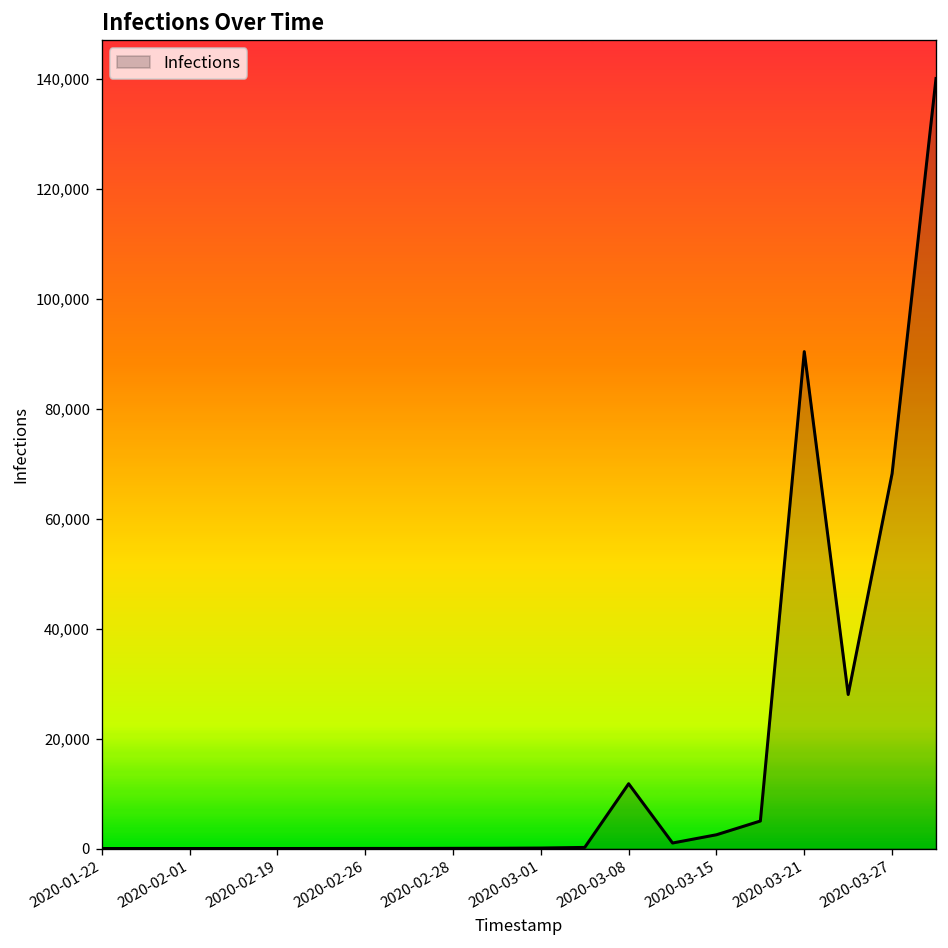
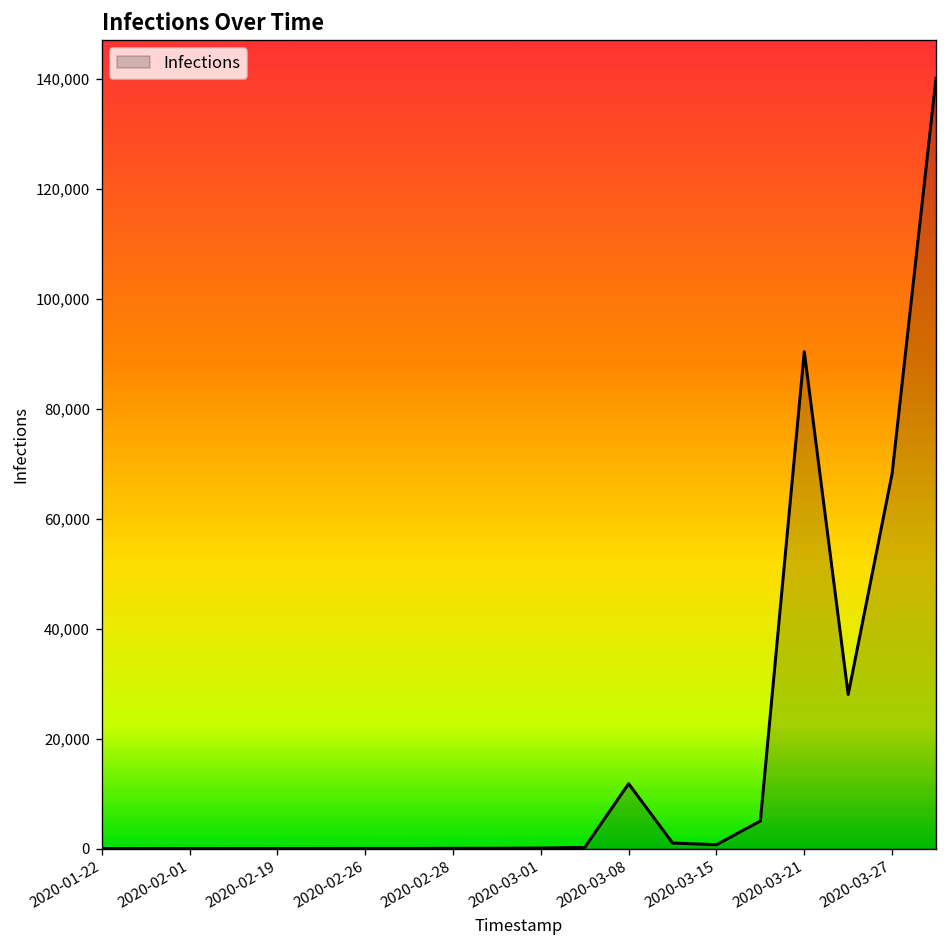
  {
    "2020-01-22": "0",
    "2020-02-01": "0",
    "2020-02-19": "0",
    "2020-02-26": "0",
    "2020-02-28": "0",
    "2020-03-01": "0",
    "2020-03-08": "12,000",
-   "2020-03-15": "3,000",
+   "2020-03-15": "1,000",
    "2020-03-21": "90,000",
    "2020-03-27": "68,000"
  }
